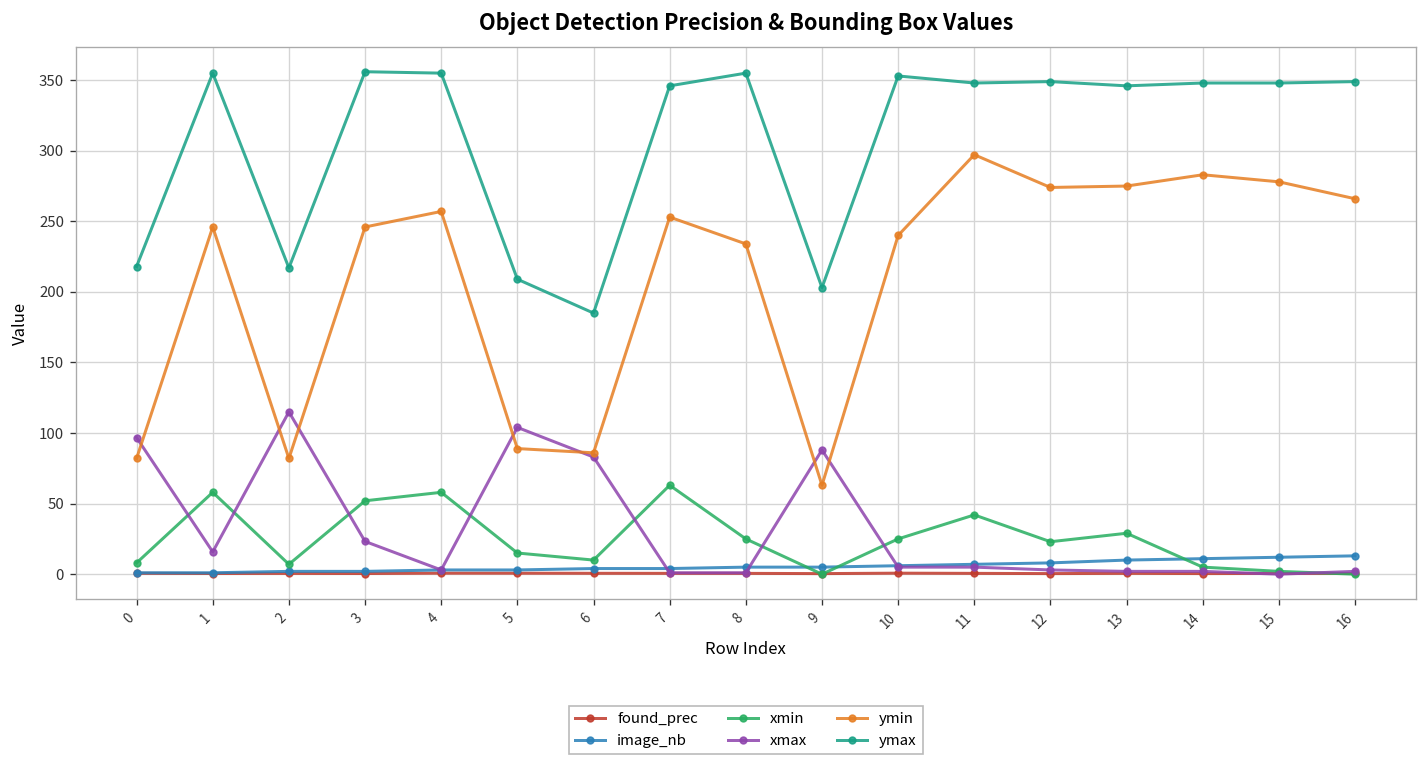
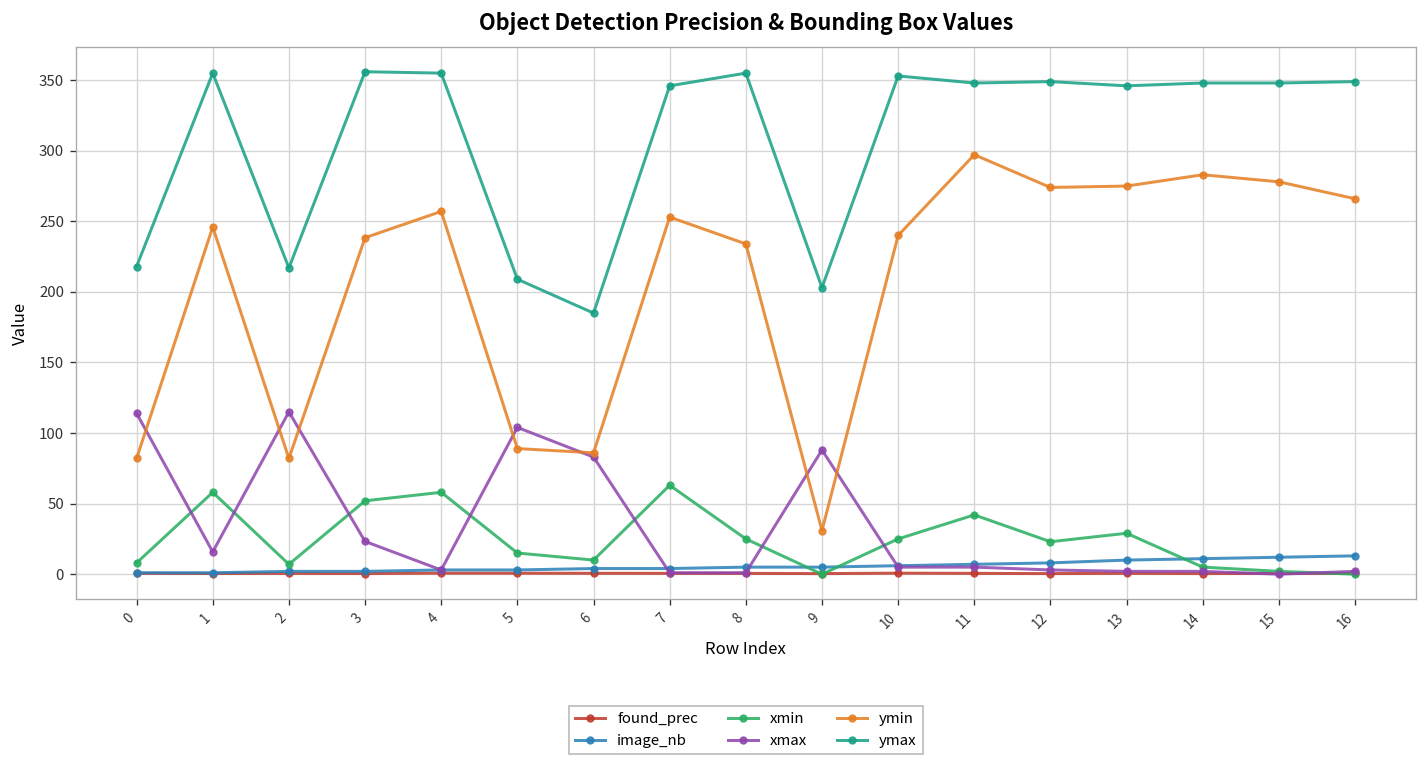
  {
    "found_prec": {
      "4": 1,
      "5": 1,
      "6": 1,
      "10": 1,
      "11": 1,
      "12": 0
    },
    "image_nb": {
      "5": 3,
      "6": 4,
      "7": 4,
      "8": 5,
      "9": 5,
      "12": 8,
      "13": 10,
      "14": 11,
      "15": 12,
      "16": 13
    },
    "xmax": {
-     "0": 97,
+     "0": 114,
      "1": 16,
      "2": 115,
      "3": 23,
      "5": 104,
      "6": 83,
      "9": 88,
      "12": 3
    },
    "ymin": {
      "0": 82,
      "1": 246,
      "2": 82,
-     "3": 246,
+     "3": 238,
      "4": 257,
      "5": 89,
      "6": 86,
      "7": 253,
      "8": 234,
-     "9": 63,
+     "9": 31,
      "10": 240,
      "11": 297,
      "12": 274,
      "13": 275,
      "14": 283,
      "15": 278,
      "16": 266
    }
  }
